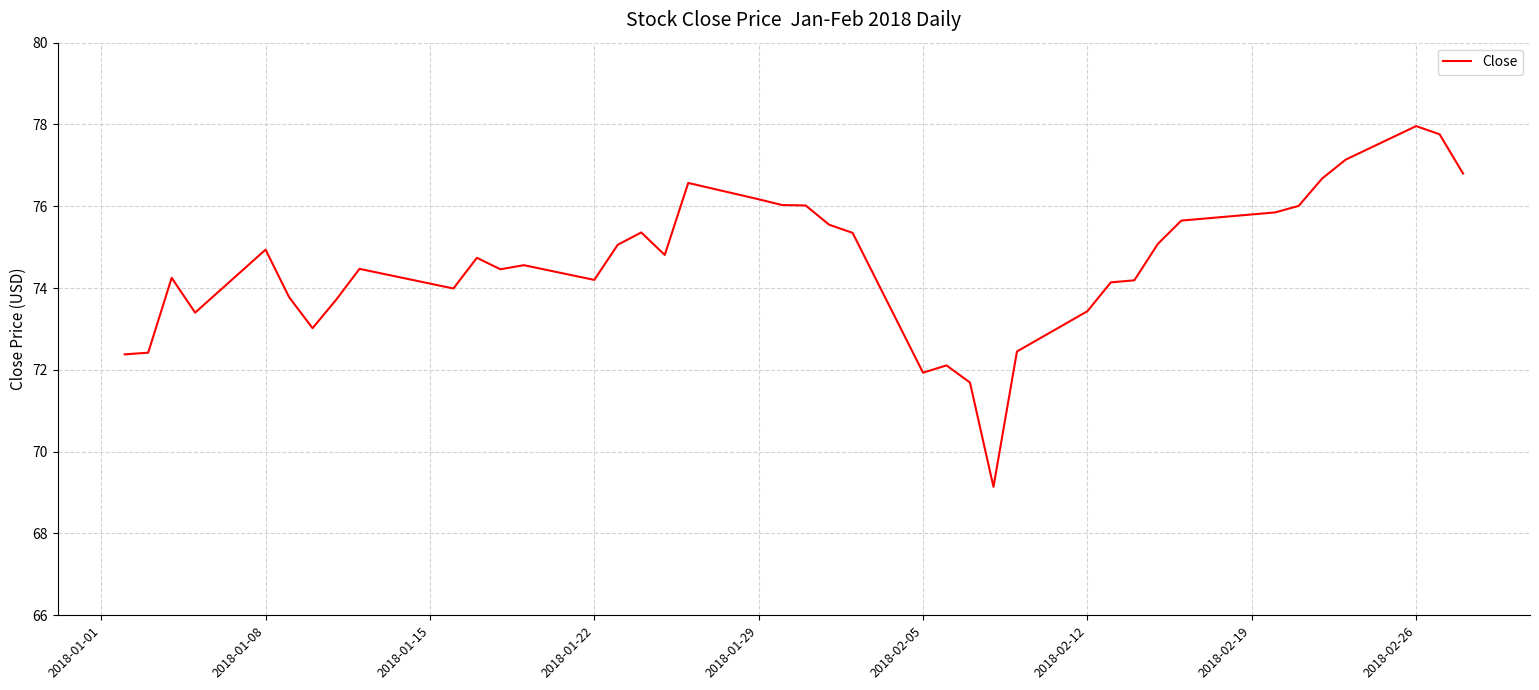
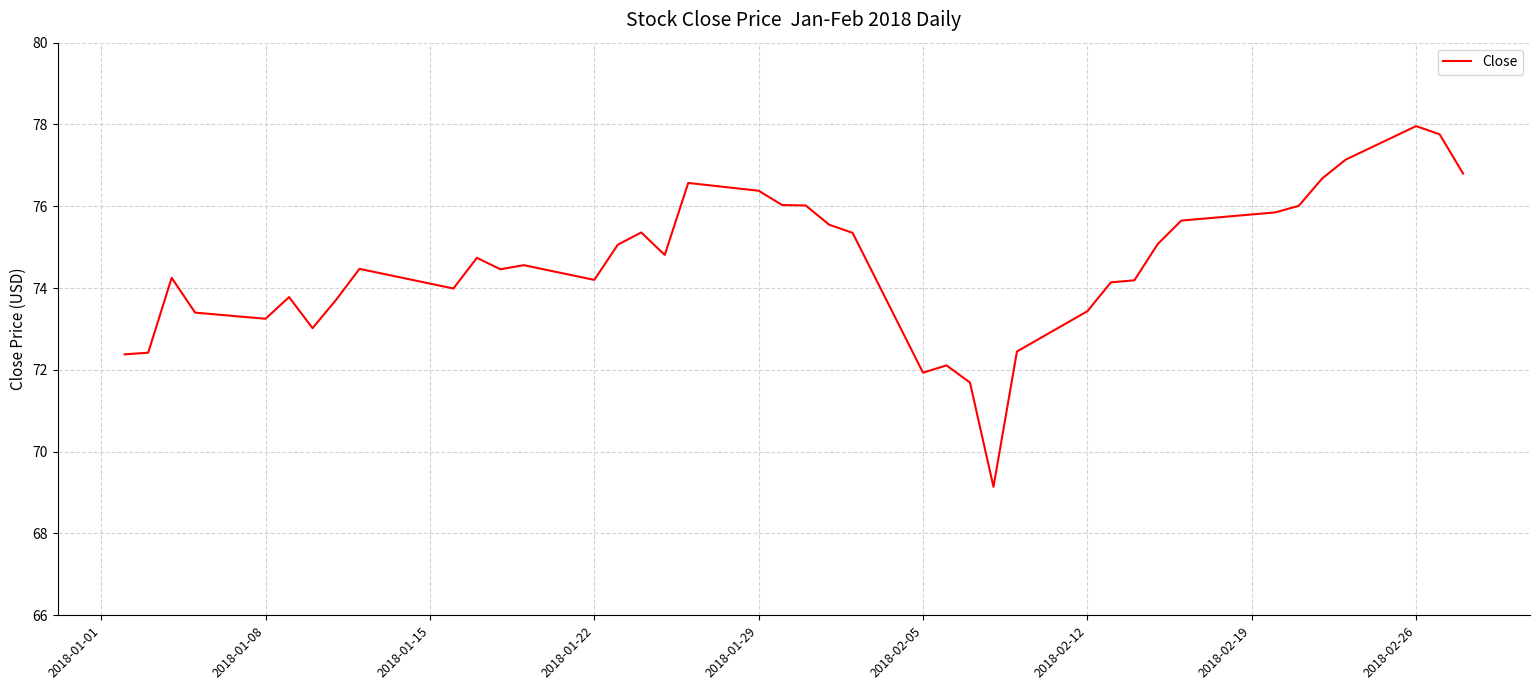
  {
-   "2018-01-08": 74.9,
+   "2018-01-08": 73.3,
    "2018-01-22": 74.2,
-   "2018-01-29": 76.2,
+   "2018-01-29": 76.4,
    "2018-02-05": 71.9,
    "2018-02-12": 73.4,
    "2018-02-26": 78.0
  }
